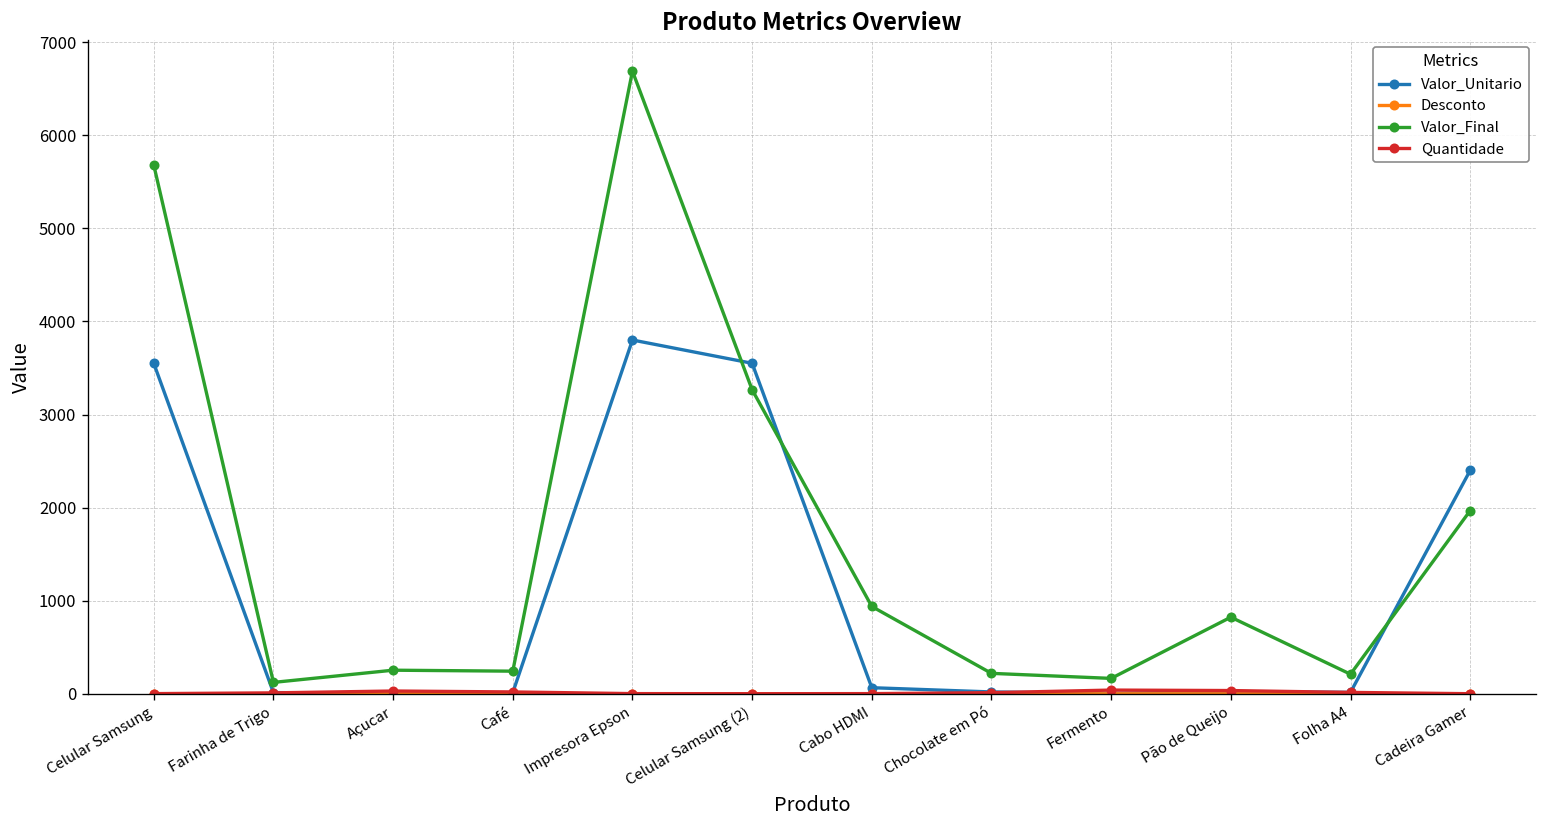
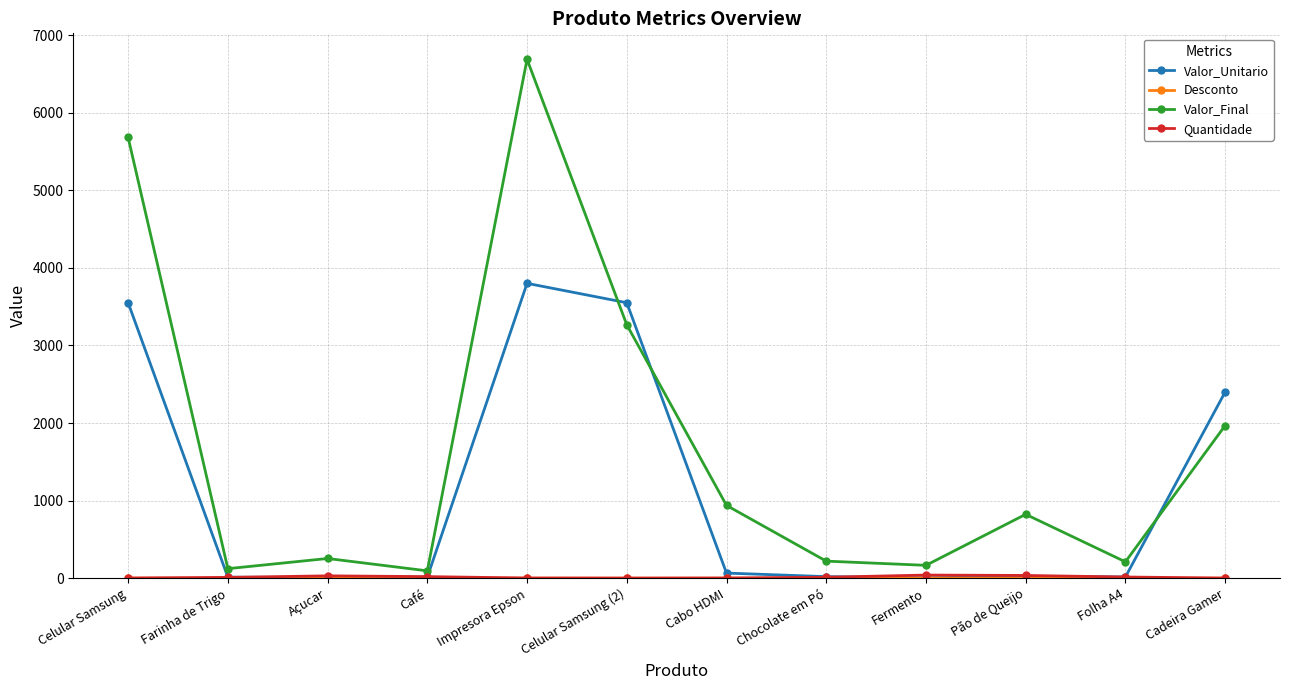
  {
    "Valor_Unitario": {
      "Celular Samsung": 3600,
      "Impresora Epson": 3800,
      "Celular Samsung (2)": 3600,
      "Cabo HDMI": 100,
      "Cadeira Gamer": 2400
    },
    "Valor_Final": {
      "Celular Samsung": 5700,
      "Farinha de Trigo": 100,
      "Açucar": 300,
-     "Café": 200,
+     "Café": 100,
      "Impresora Epson": 6700,
      "Celular Samsung (2)": 3300,
      "Cabo HDMI": 900,
      "Chocolate em Pó": 200,
      "Fermento": 200,
      "Pão de Queijo": 800,
      "Folha A4": 200,
      "Cadeira Gamer": 2000
    },
    "Quantidade": {
      "Fermento": 0
    }
  }
